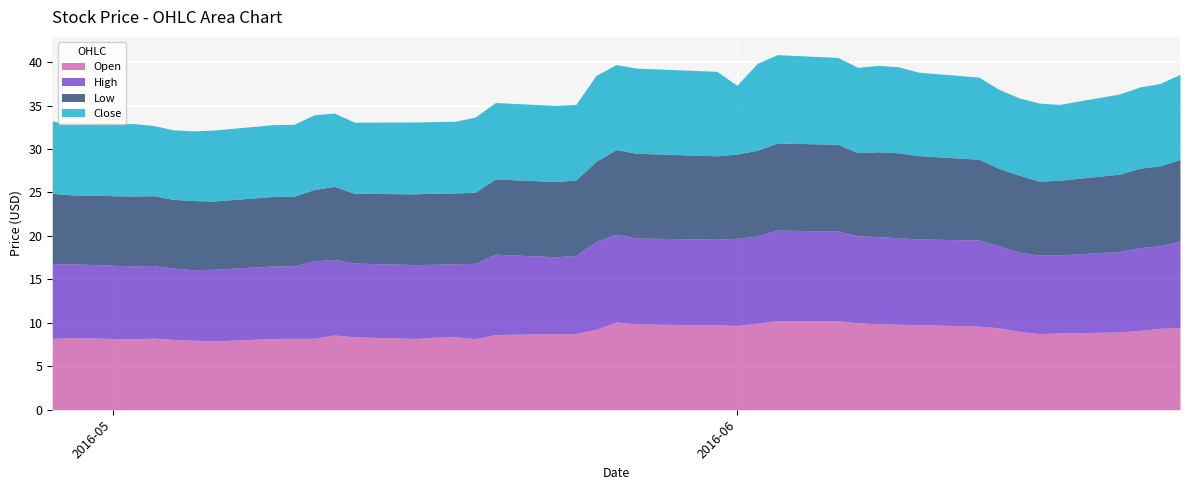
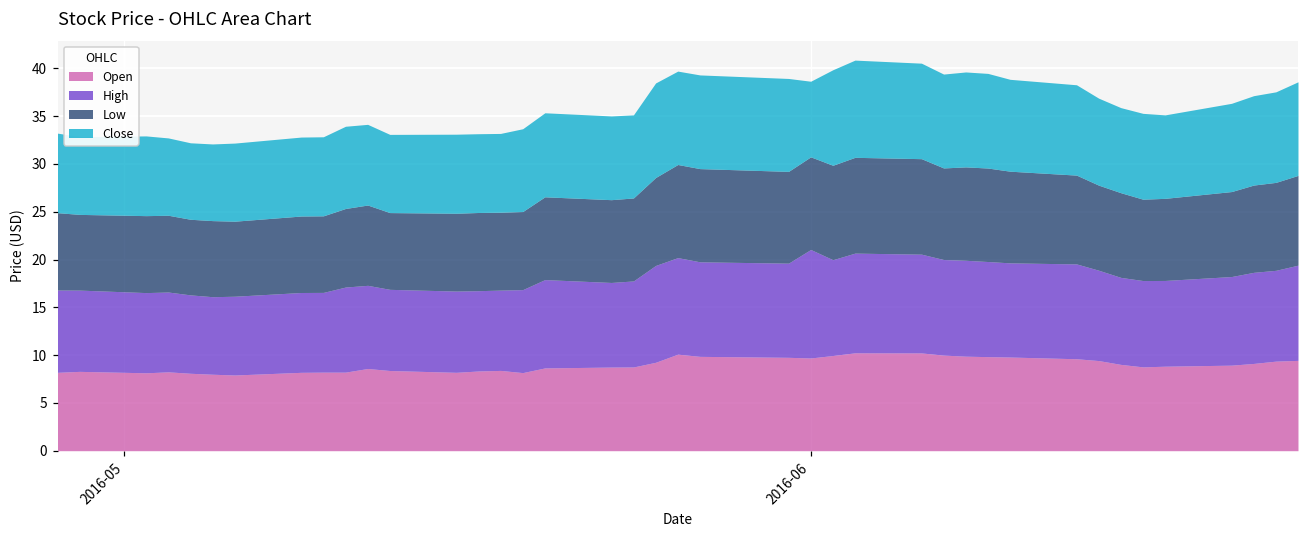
  {
    "Open": {
      "2016-06": 10
    },
    "High": {
-     "2016-06": 10
+     "2016-06": 11
    },
    "Low": {
      "2016-06": 10
    },
    "Close": {
      "2016-06": 8
    }
  }
